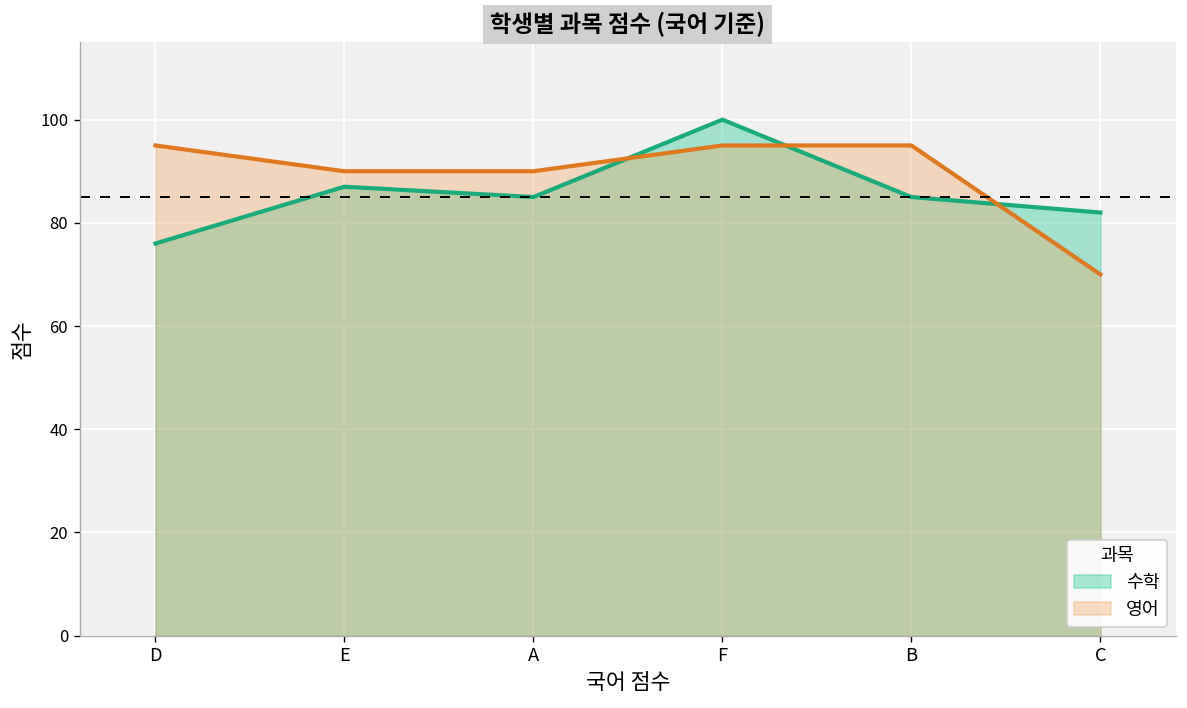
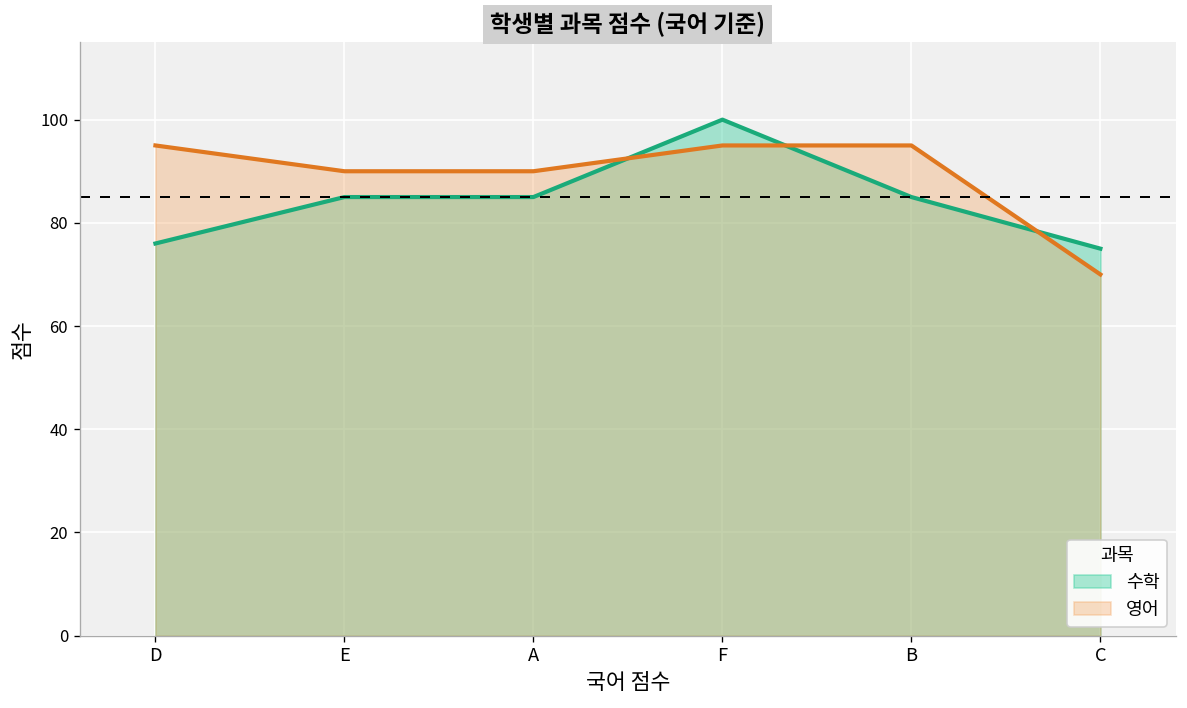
  {
    "수학": {
      "D": 76,
-     "E": 87,
+     "E": 85,
      "A": 85,
      "F": 100,
      "B": 85,
-     "C": 82
+     "C": 75
    },
    "영어": {
      "D": 95,
      "E": 90,
      "A": 90,
      "F": 95,
      "B": 95,
      "C": 70
    }
  }
